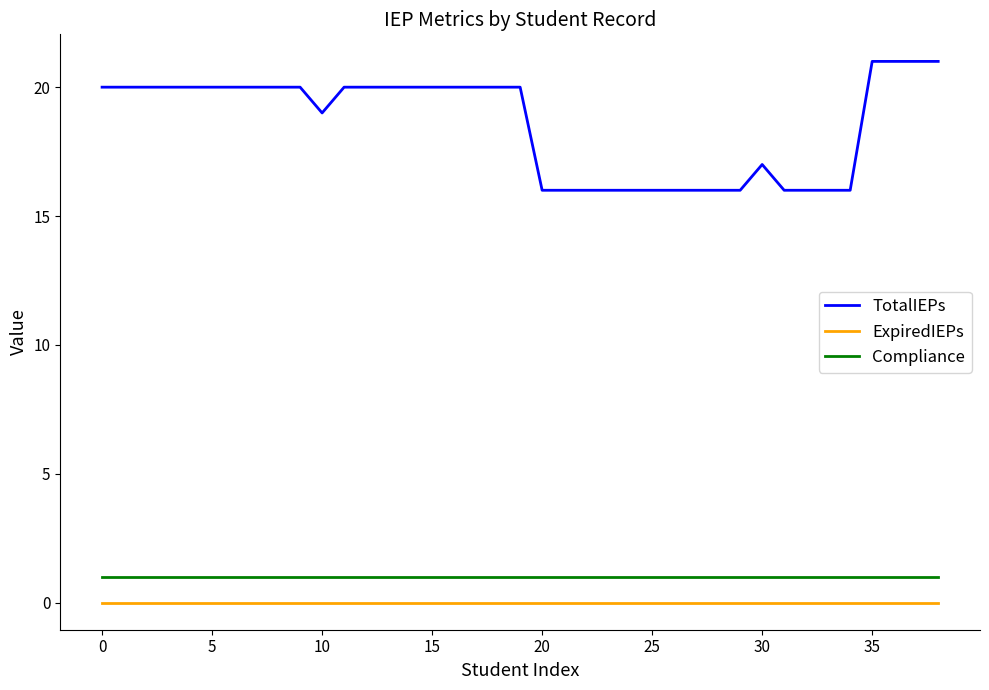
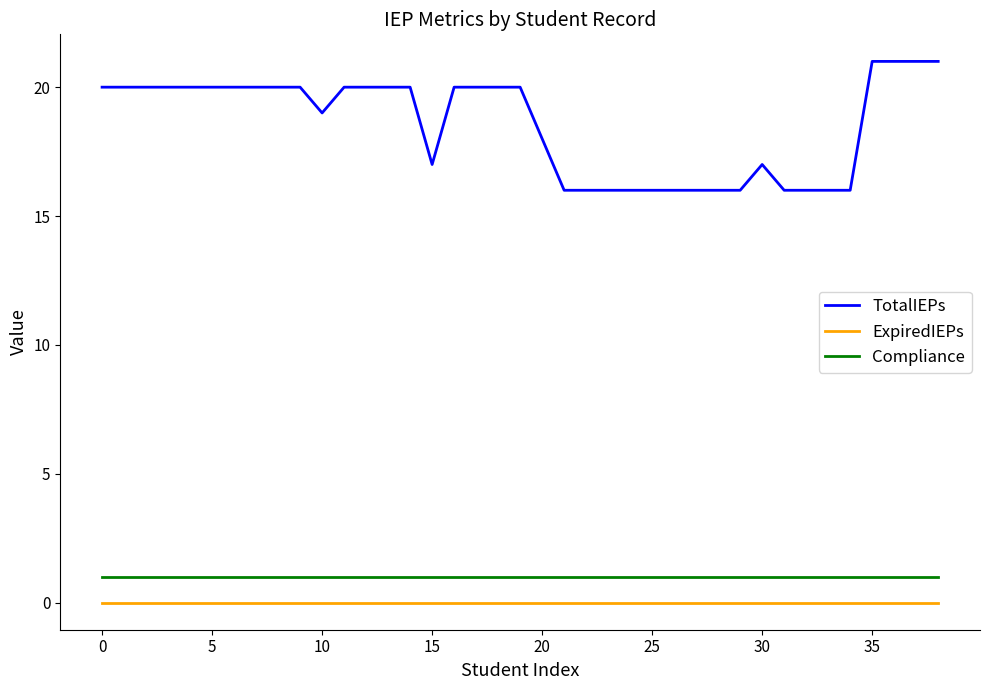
  {
    "TotalIEPs": {
      "0": 20,
      "5": 20,
      "10": 19,
-     "15": 20,
-     "20": 16,
+     "15": 17,
+     "20": 18,
      "25": 16,
      "30": 17,
      "35": 21
    },
    "ExpiredIEPs": {
      "0": 0,
      "5": 0,
      "10": 0,
      "15": 0,
      "20": 0,
      "25": 0,
      "30": 0,
      "35": 0
    },
    "Compliance": {
      "0": 1,
      "5": 1,
      "10": 1,
      "15": 1,
      "20": 1,
      "25": 1,
      "30": 1,
      "35": 1
    }
  }
